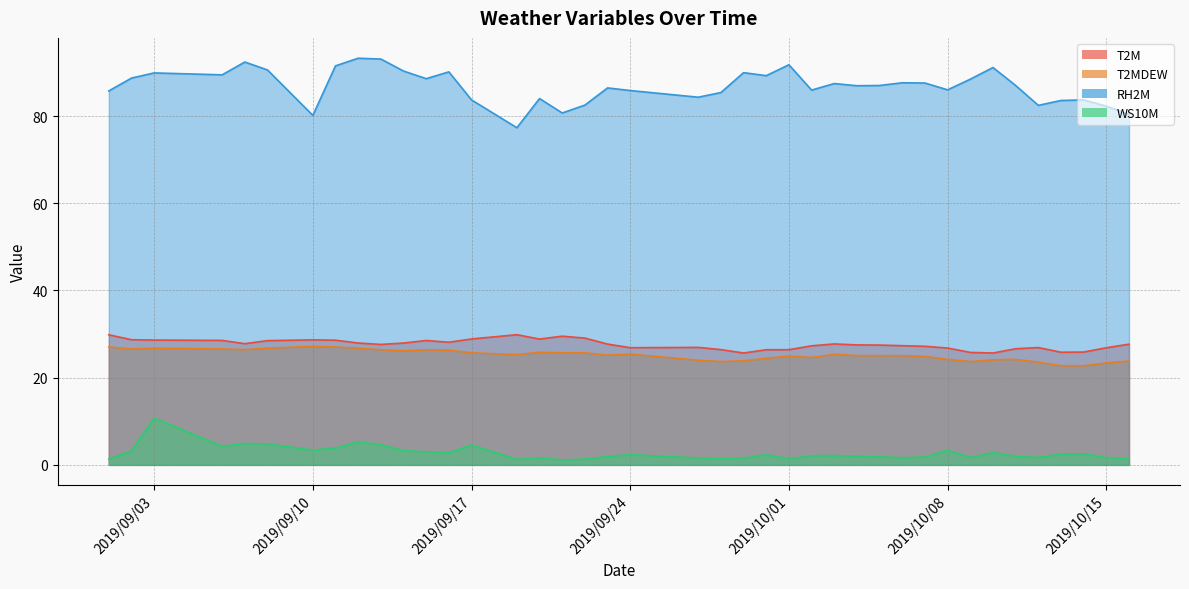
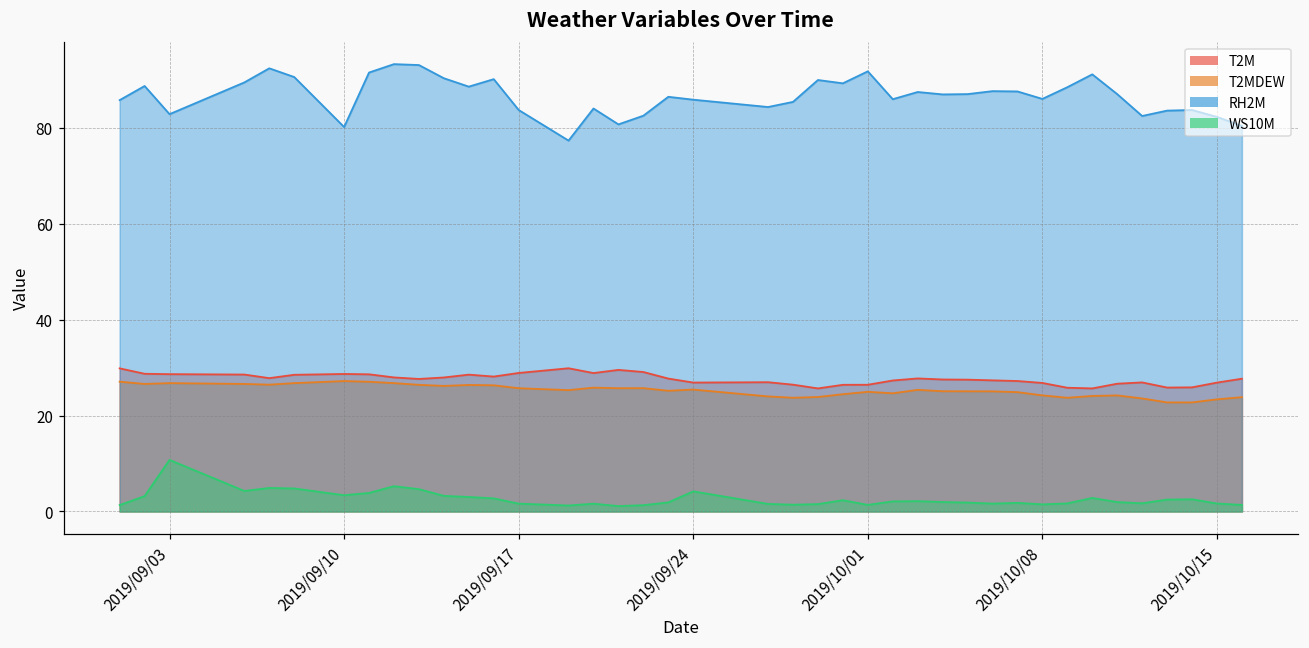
  {
    "RH2M": {
-     "2019/09/03": 90,
+     "2019/09/03": 83,
      "2019/09/10": 80,
      "2019/09/17": 84,
      "2019/09/24": 86,
      "2019/10/01": 92,
      "2019/10/08": 86
    },
    "WS10M": {
      "2019/09/03": 11,
      "2019/09/10": 3,
-     "2019/09/17": 5,
-     "2019/09/24": 2,
+     "2019/09/17": 2,
+     "2019/09/24": 4,
      "2019/10/01": 1,
-     "2019/10/08": 3,
+     "2019/10/08": 1,
      "2019/10/15": 2
    }
  }
